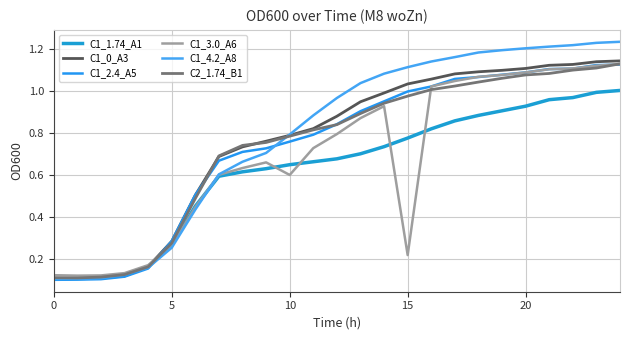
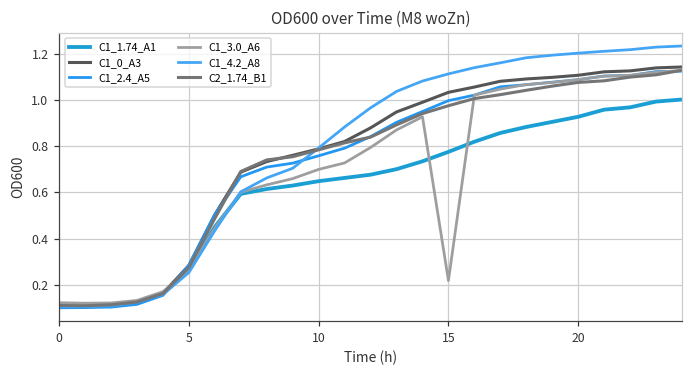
  {
    "C1_3.0_A6": {
-     "10": 0.6,
+     "10": 0.7,
      "15": 0.22
    }
  }
